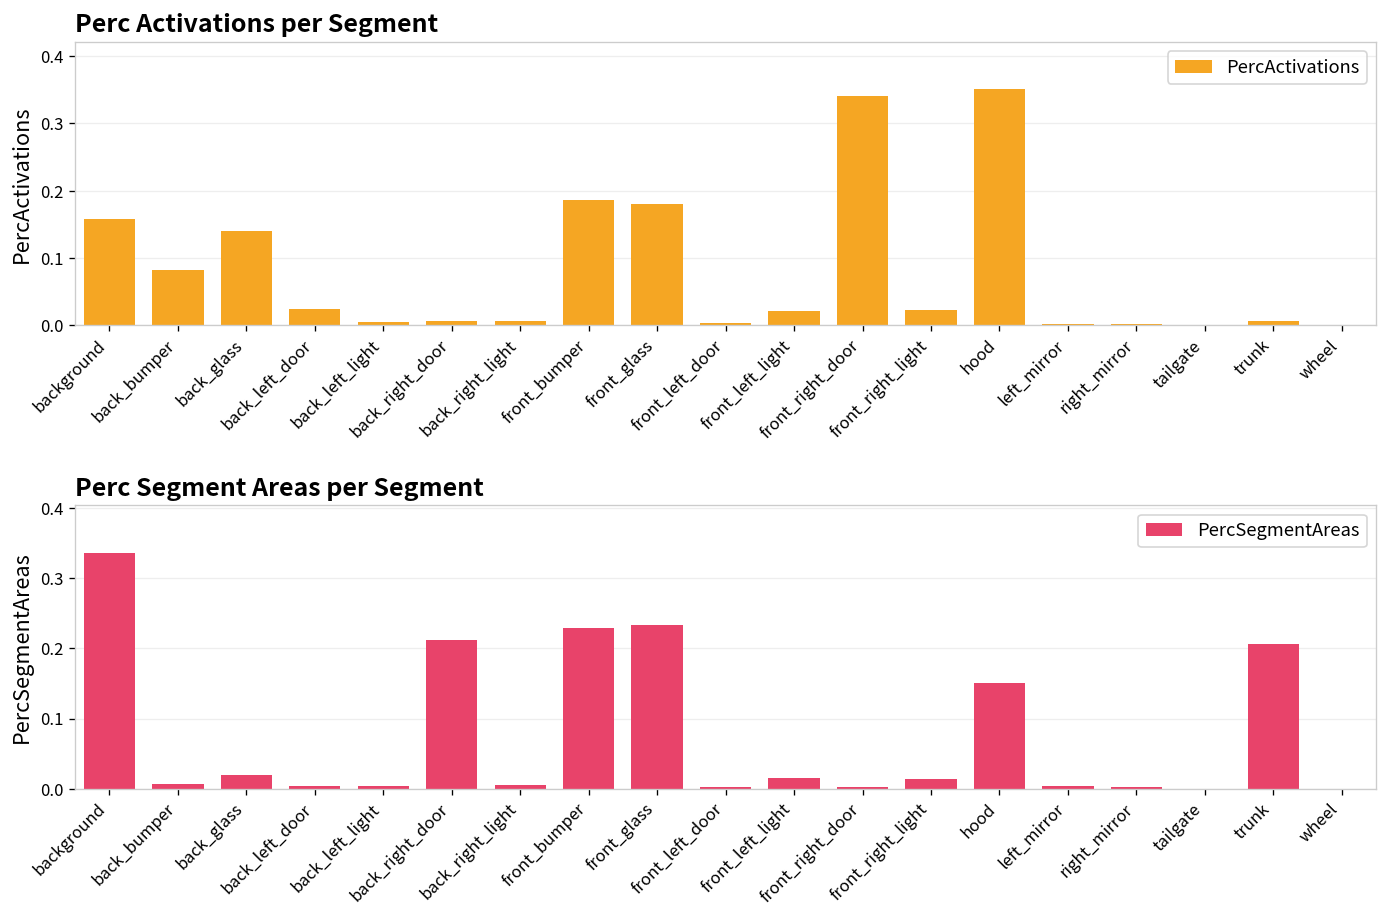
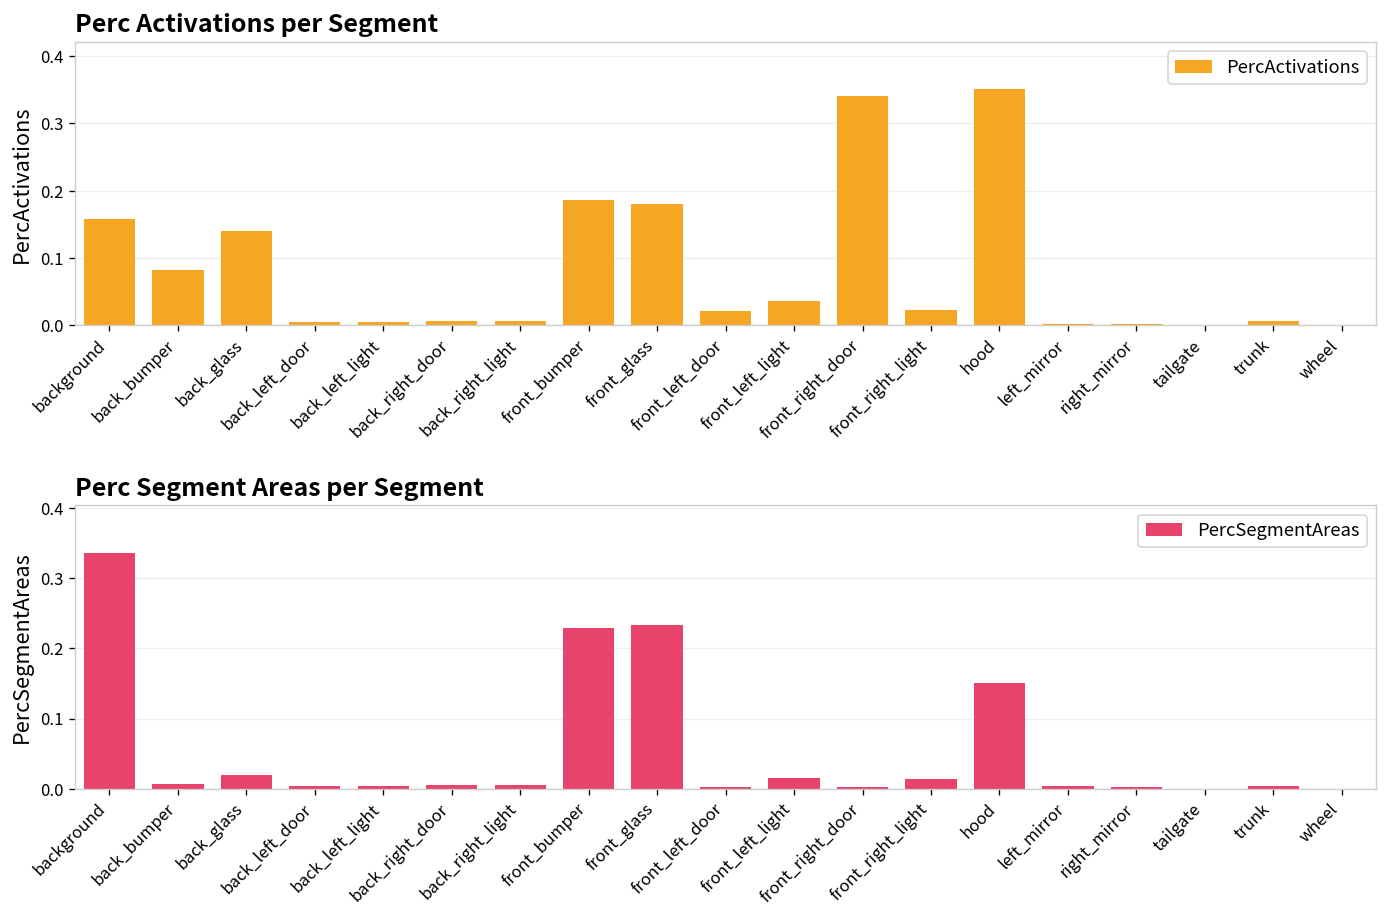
  {
    "Perc Activations per Segment": {
      "background": 0.16,
      "back_bumper": 0.08,
      "back_glass": 0.14,
-     "back_left_door": 0.02,
+     "back_left_door": 0.01,
      "back_left_light": 0.01,
      "back_right_door": 0.01,
      "back_right_light": 0.01,
      "front_bumper": 0.19,
      "front_glass": 0.18,
-     "front_left_door": 0.00,
-     "front_left_light": 0.02,
+     "front_left_door": 0.02,
+     "front_left_light": 0.04,
      "front_right_door": 0.34,
      "front_right_light": 0.02,
      "hood": 0.35,
      "trunk": 0.01
    },
    "Perc Segment Areas per Segment": {
      "background": 0.34,
      "back_bumper": 0.01,
      "back_glass": 0.02,
      "back_left_light": 0.00,
-     "back_right_door": 0.21,
+     "back_right_door": 0.01,
      "back_right_light": 0.01,
      "front_bumper": 0.23,
      "front_glass": 0.23,
      "front_left_light": 0.01,
      "front_right_light": 0.01,
      "hood": 0.15,
-     "trunk": 0.21
+     "trunk": 0.00
    }
  }
